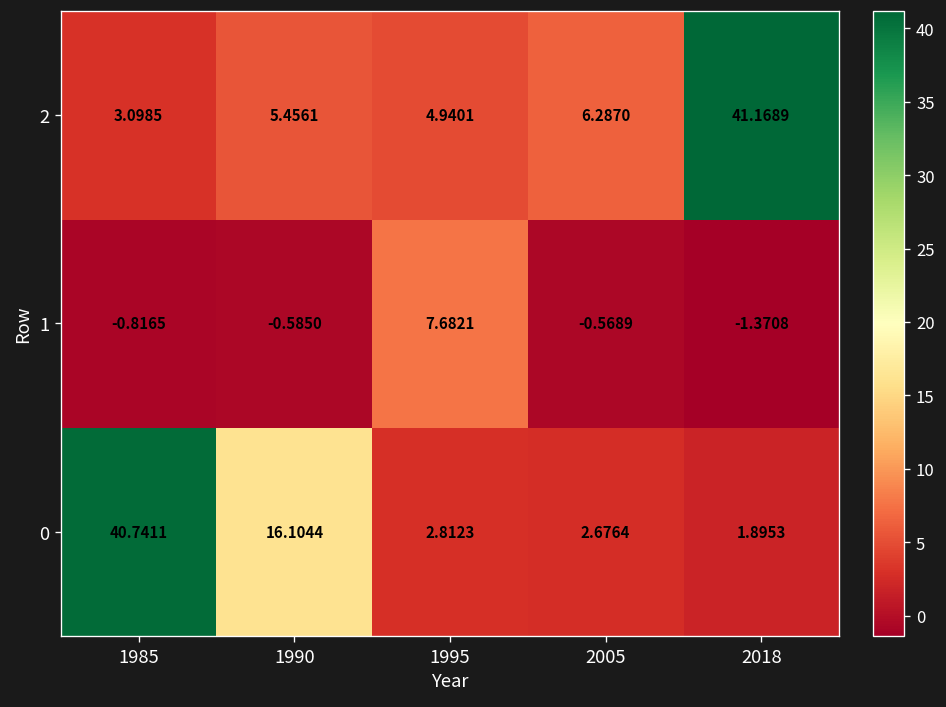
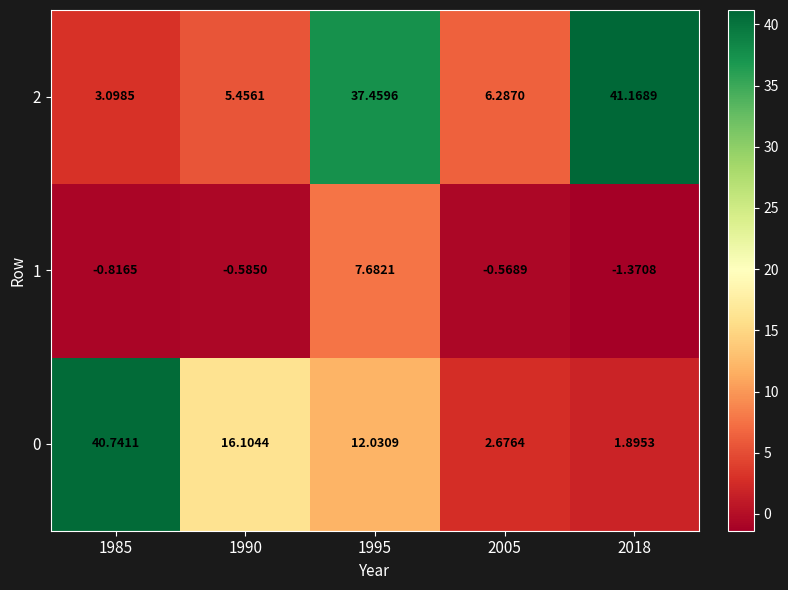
  {
    "2": {
      "1985": 3.0985,
      "1990": 5.4561,
-     "1995": 4.9401,
+     "1995": 37.4596,
      "2005": 6.2870,
      "2018": 41.1689
    },
    "1": {
      "1985": -0.8165,
      "1990": -0.5850,
      "1995": 7.6821,
      "2005": -0.5689,
      "2018": -1.3708
    },
    "0": {
      "1985": 40.7411,
      "1990": 16.1044,
-     "1995": 2.8123,
+     "1995": 12.0309,
      "2005": 2.6764,
      "2018": 1.8953
    }
  }
